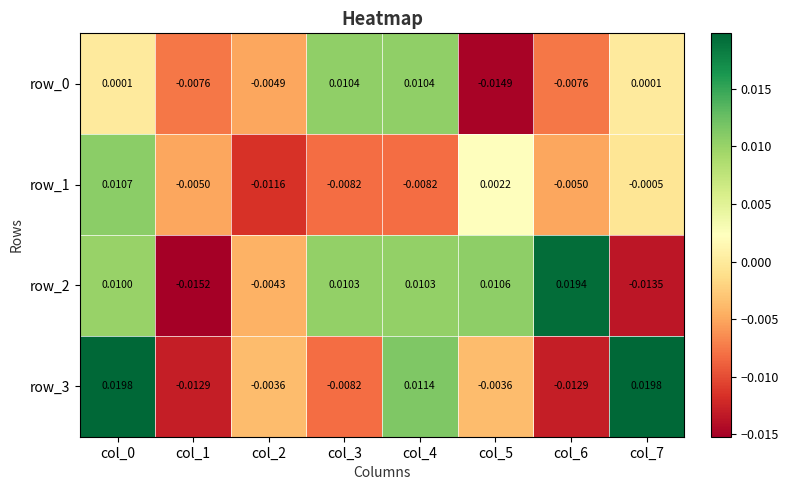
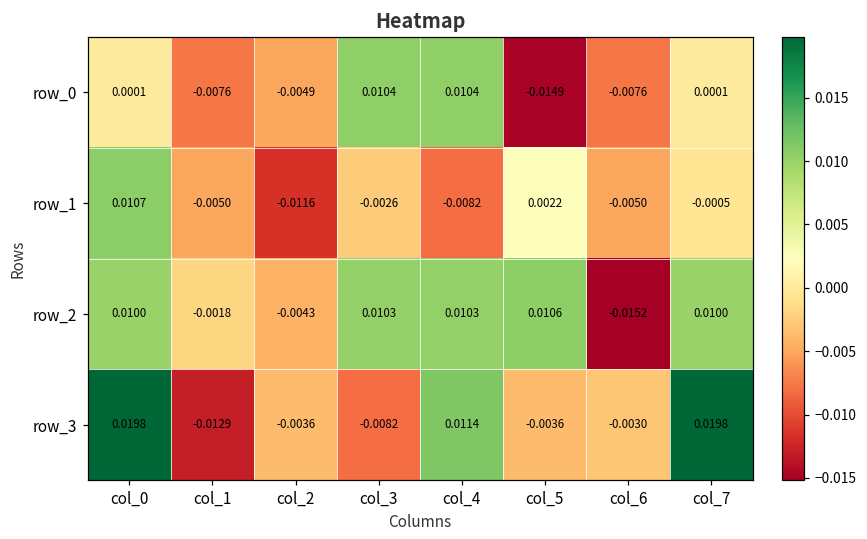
  {
    "row_0": {
      "col_0": 0.0001,
      "col_1": -0.0076,
      "col_2": -0.0049,
      "col_3": 0.0104,
      "col_4": 0.0104,
      "col_5": -0.0149,
      "col_6": -0.0076,
      "col_7": 0.0001
    },
    "row_1": {
      "col_0": 0.0107,
      "col_1": -0.0050,
      "col_2": -0.0116,
-     "col_3": -0.0082,
+     "col_3": -0.0026,
      "col_4": -0.0082,
      "col_5": 0.0022,
      "col_6": -0.0050,
      "col_7": -0.0005
    },
    "row_2": {
      "col_0": 0.0100,
-     "col_1": -0.0152,
+     "col_1": -0.0018,
      "col_2": -0.0043,
      "col_3": 0.0103,
      "col_4": 0.0103,
      "col_5": 0.0106,
-     "col_6": 0.0194,
-     "col_7": -0.0135
+     "col_6": -0.0152,
+     "col_7": 0.0100
    },
    "row_3": {
      "col_0": 0.0198,
      "col_1": -0.0129,
      "col_2": -0.0036,
      "col_3": -0.0082,
      "col_4": 0.0114,
      "col_5": -0.0036,
-     "col_6": -0.0129,
+     "col_6": -0.0030,
      "col_7": 0.0198
    }
  }
